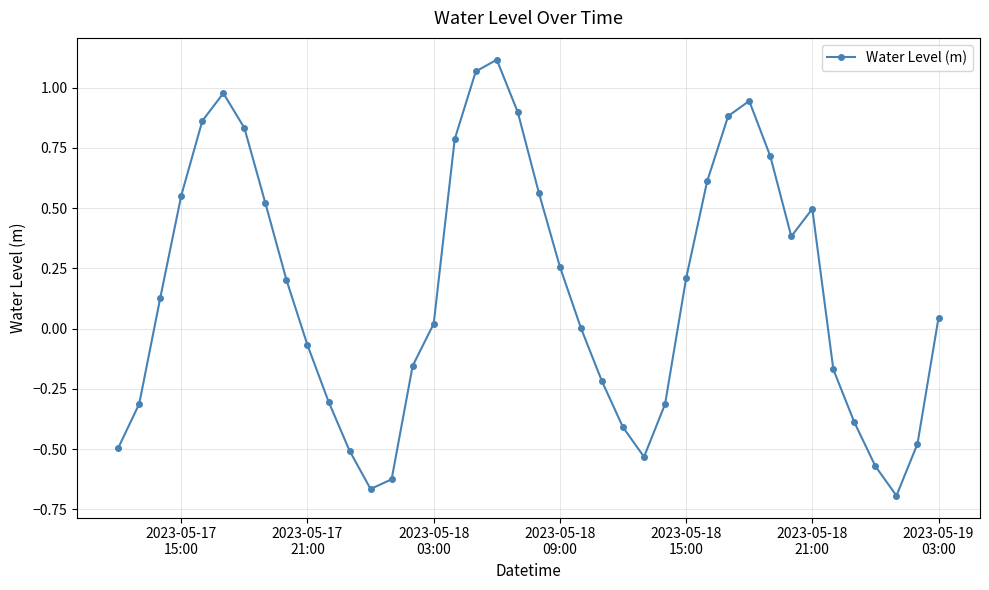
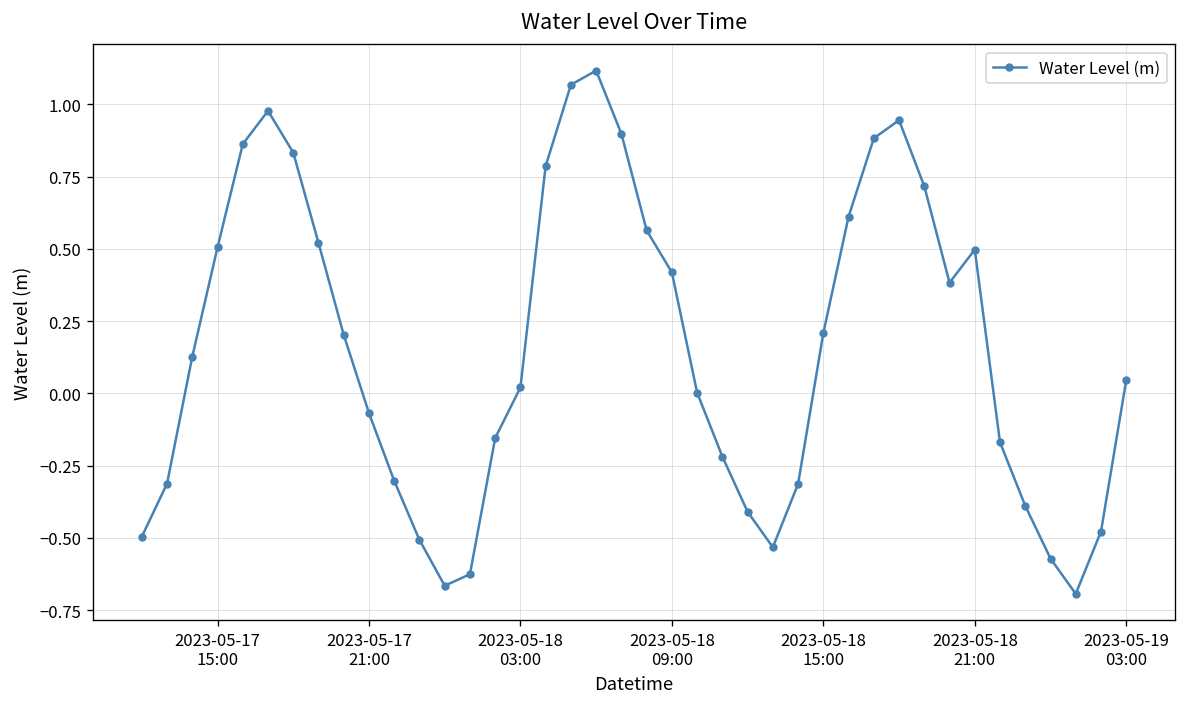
  {
-   "2023-05-17 15:00": 0.55,
+   "2023-05-17 15:00": 0.51,
    "2023-05-17 21:00": -0.07,
    "2023-05-18 03:00": 0.02,
-   "2023-05-18 09:00": 0.26,
+   "2023-05-18 09:00": 0.42,
    "2023-05-18 15:00": 0.21,
    "2023-05-18 21:00": 0.50,
    "2023-05-19 03:00": 0.05
  }
